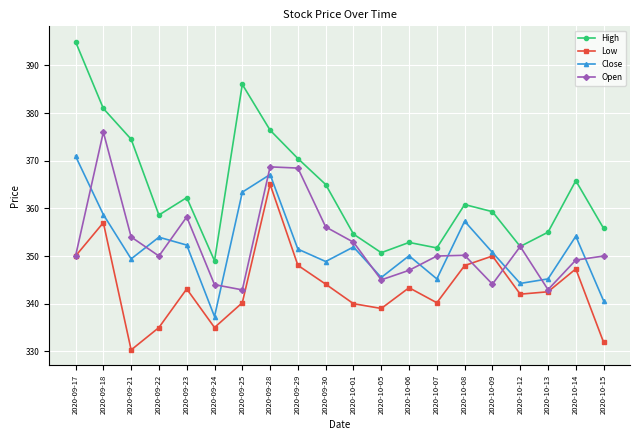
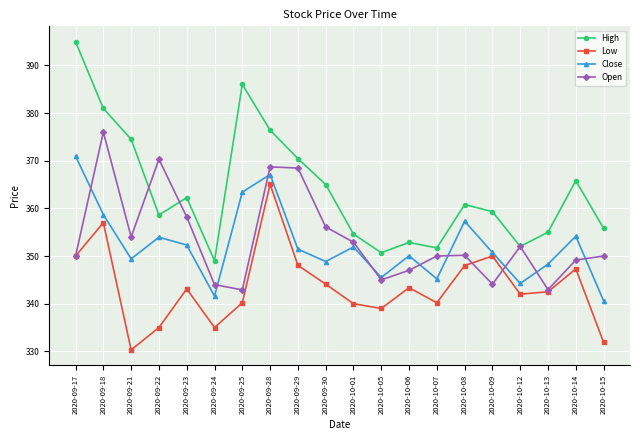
  {
    "High": {
      "2020-09-17": 395,
      "2020-09-18": 381,
      "2020-09-21": 375,
      "2020-09-22": 359,
      "2020-09-23": 362,
      "2020-09-24": 349,
      "2020-09-25": 386,
      "2020-09-28": 376,
      "2020-09-29": 370,
      "2020-09-30": 365,
      "2020-10-01": 355,
      "2020-10-05": 351,
      "2020-10-06": 353,
      "2020-10-07": 352,
      "2020-10-08": 361,
      "2020-10-09": 359,
      "2020-10-13": 355,
      "2020-10-14": 366,
      "2020-10-15": 356
    },
    "Low": {
      "2020-09-18": 357,
      "2020-09-21": 330,
      "2020-09-22": 335,
      "2020-09-23": 343,
      "2020-09-24": 335,
      "2020-09-25": 340,
      "2020-09-28": 365,
      "2020-09-29": 348,
      "2020-09-30": 344,
      "2020-10-01": 340,
      "2020-10-05": 339,
      "2020-10-06": 343,
      "2020-10-07": 340,
      "2020-10-08": 348,
      "2020-10-09": 350,
      "2020-10-12": 342,
      "2020-10-14": 347,
      "2020-10-15": 332
    },
    "Close": {
      "2020-09-17": 371,
      "2020-09-18": 359,
      "2020-09-21": 349,
      "2020-09-22": 354,
      "2020-09-23": 352,
-     "2020-09-24": 337,
+     "2020-09-24": 342,
      "2020-09-25": 363,
      "2020-09-28": 367,
      "2020-09-29": 351,
      "2020-09-30": 349,
      "2020-10-01": 352,
      "2020-10-06": 350,
      "2020-10-07": 345,
      "2020-10-08": 357,
      "2020-10-09": 351,
      "2020-10-12": 344,
-     "2020-10-13": 345,
+     "2020-10-13": 348,
      "2020-10-14": 354,
      "2020-10-15": 341
    },
    "Open": {
      "2020-09-18": 376,
      "2020-09-21": 354,
-     "2020-09-22": 350,
+     "2020-09-22": 370,
      "2020-09-23": 358,
      "2020-09-24": 344,
      "2020-09-25": 343,
      "2020-09-28": 369,
      "2020-09-29": 368,
      "2020-09-30": 356,
      "2020-10-01": 353,
      "2020-10-06": 347,
      "2020-10-07": 350,
      "2020-10-08": 350,
      "2020-10-09": 344,
      "2020-10-14": 349,
      "2020-10-15": 350
    }
  }
